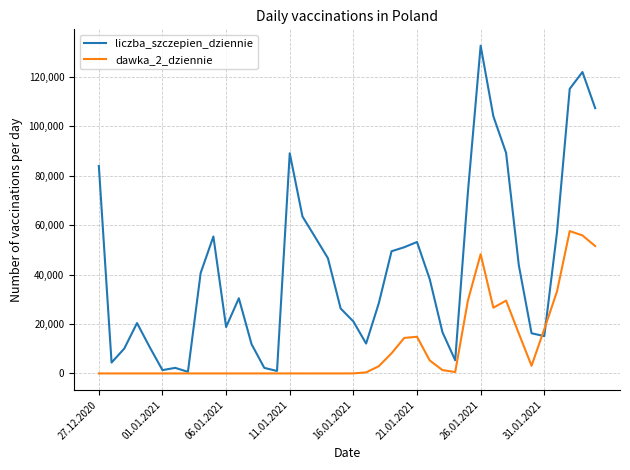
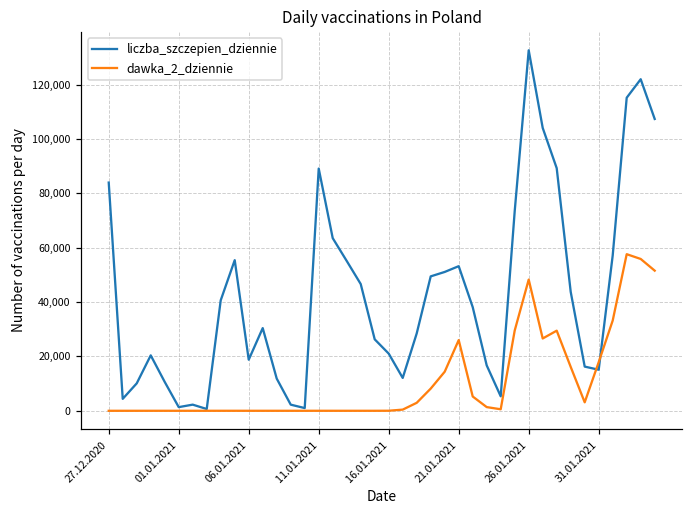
  {
    "liczba_szczepien_dziennie": {
      "27.12.2020": "84,000",
      "01.01.2021": "1,000",
      "06.01.2021": "19,000",
      "11.01.2021": "89,000",
      "16.01.2021": "21,000",
      "21.01.2021": "53,000",
      "26.01.2021": "133,000",
      "31.01.2021": "15,000"
    },
    "dawka_2_dziennie": {
      "27.12.2020": "0",
      "01.01.2021": "0",
      "06.01.2021": "0",
      "11.01.2021": "0",
      "16.01.2021": "0",
-     "21.01.2021": "15,000",
+     "21.01.2021": "26,000",
      "26.01.2021": "48,000",
      "31.01.2021": "18,000"
    }
  }
